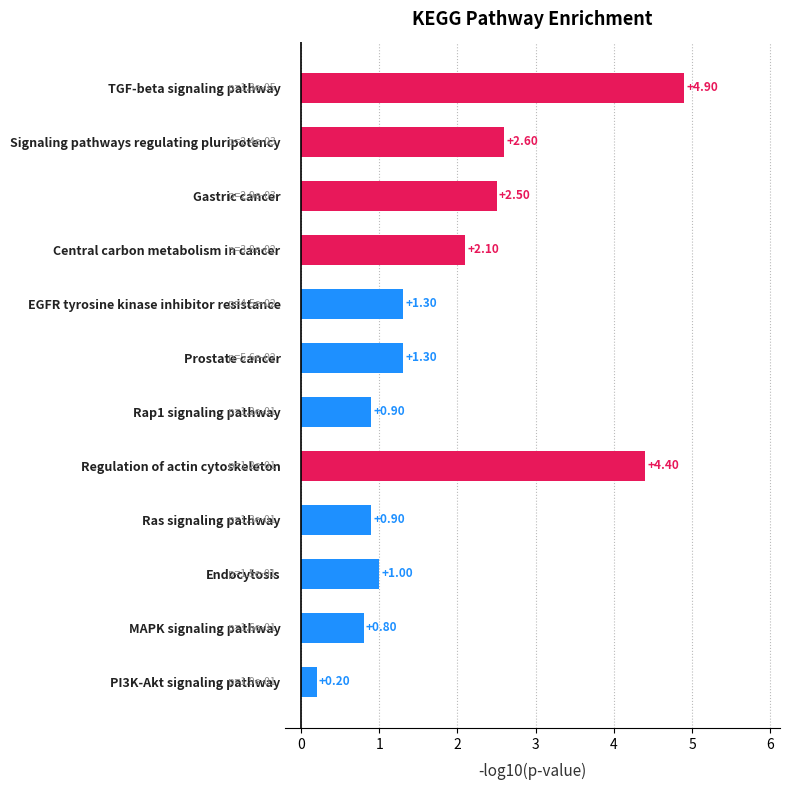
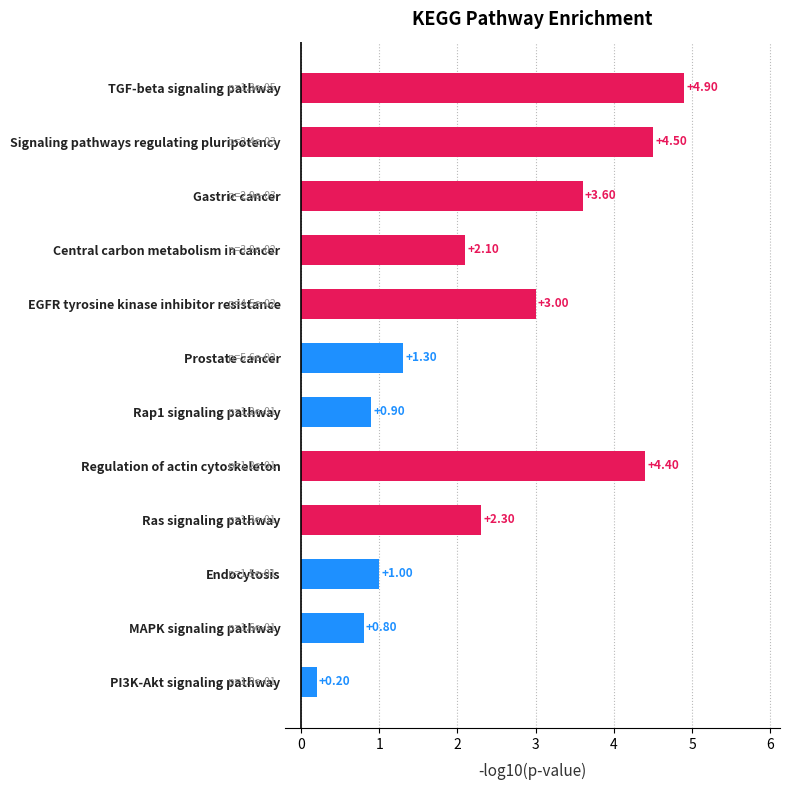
  {
    "TGF-beta signaling pathway": "+4.90",
-   "Signaling pathways regulating pluripotency": "+2.60",
-   "Gastric cancer": "+2.50",
+   "Signaling pathways regulating pluripotency": "+4.50",
+   "Gastric cancer": "+3.60",
    "Central carbon metabolism in cancer": "+2.10",
-   "EGFR tyrosine kinase inhibitor resistance": "+1.30",
+   "EGFR tyrosine kinase inhibitor resistance": "+3.00",
    "Prostate cancer": "+1.30",
    "Rap1 signaling pathway": "+0.90",
    "Regulation of actin cytoskeleton": "+4.40",
-   "Ras signaling pathway": "+0.90",
+   "Ras signaling pathway": "+2.30",
    "Endocytosis": "+1.00",
    "MAPK signaling pathway": "+0.80",
    "PI3K-Akt signaling pathway": "+0.20"
  }
